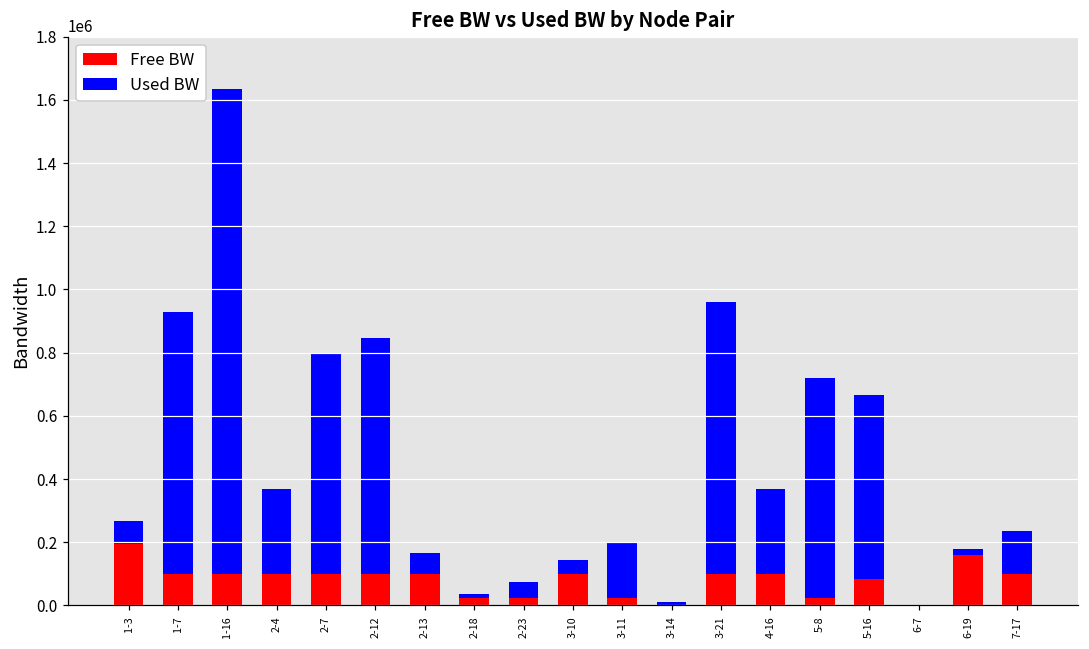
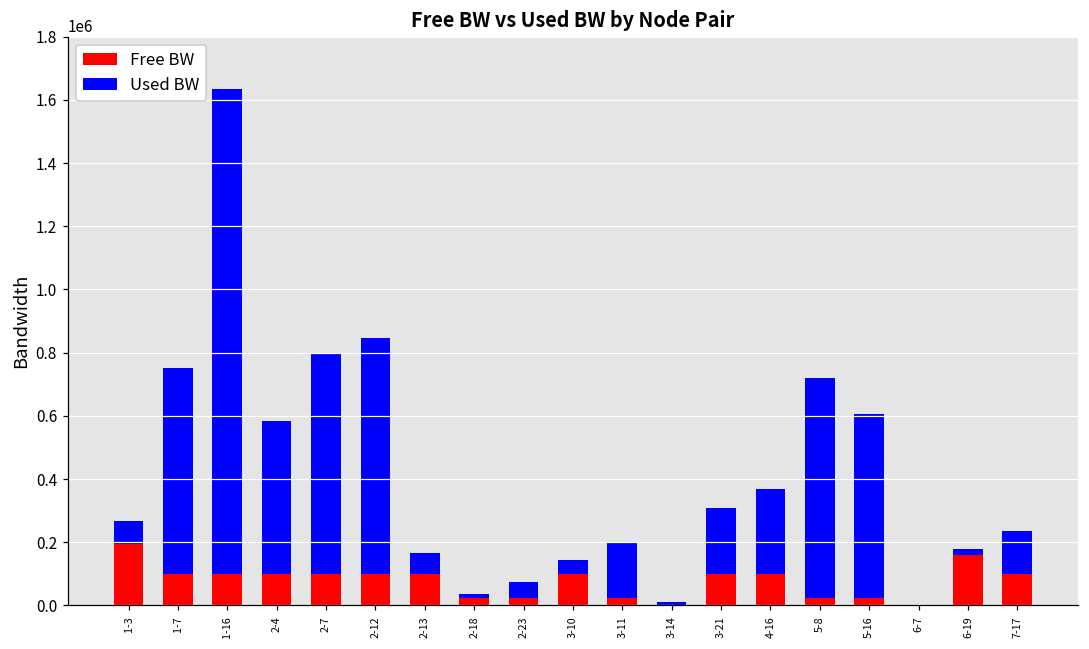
  {
    "Free BW": {
      "1-3": 190000,
      "1-7": 100000,
      "1-16": 100000,
      "2-4": 100000,
      "2-7": 100000,
      "2-12": 100000,
      "2-13": 100000,
      "2-18": 20000,
      "2-23": 20000,
      "3-10": 100000,
      "3-11": 20000,
      "3-21": 100000,
      "4-16": 100000,
      "5-8": 20000,
-     "5-16": 90000,
+     "5-16": 20000,
      "6-19": 160000,
      "7-17": 100000
    },
    "Used BW": {
      "1-3": 70000,
-     "1-7": 830000,
+     "1-7": 650000,
      "1-16": 1540000,
-     "2-4": 270000,
+     "2-4": 490000,
      "2-7": 700000,
      "2-12": 750000,
      "2-13": 70000,
      "2-18": 10000,
      "2-23": 50000,
      "3-10": 40000,
      "3-11": 170000,
      "3-14": 10000,
-     "3-21": 860000,
+     "3-21": 210000,
      "4-16": 270000,
      "5-8": 700000,
      "5-16": 580000,
      "6-19": 20000,
      "7-17": 130000
    }
  }
